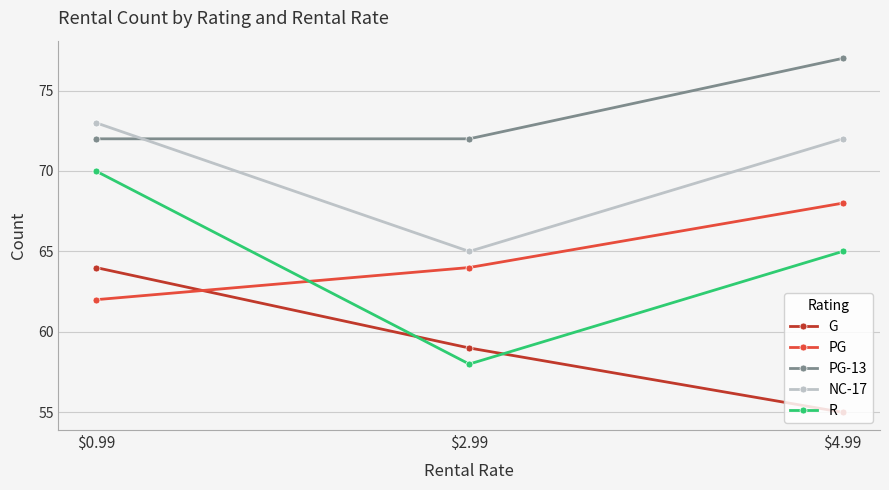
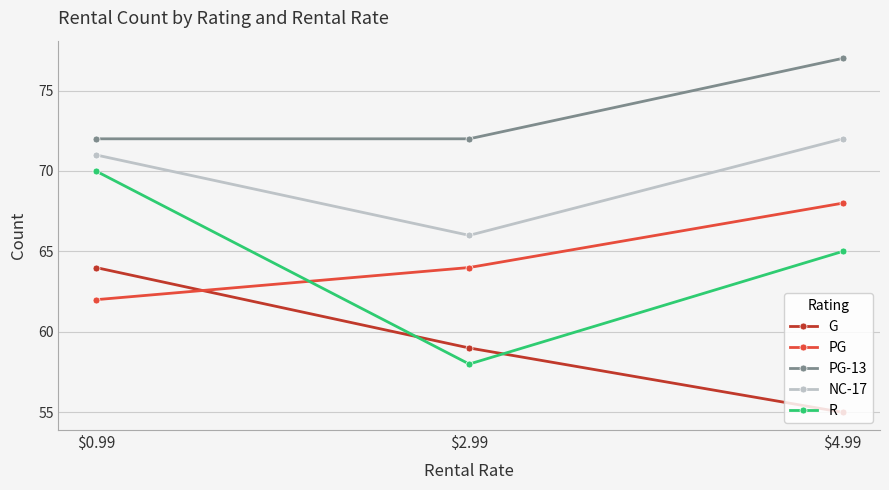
  {
    "PG-13": {
      "$0.99": 72,
      "$2.99": 72,
      "$4.99": 77
    },
    "NC-17": {
-     "$0.99": 73,
-     "$2.99": 65,
+     "$0.99": 71,
+     "$2.99": 66,
      "$4.99": 72
    },
    "R": {
      "$0.99": 70,
      "$2.99": 58,
      "$4.99": 65
    }
  }
